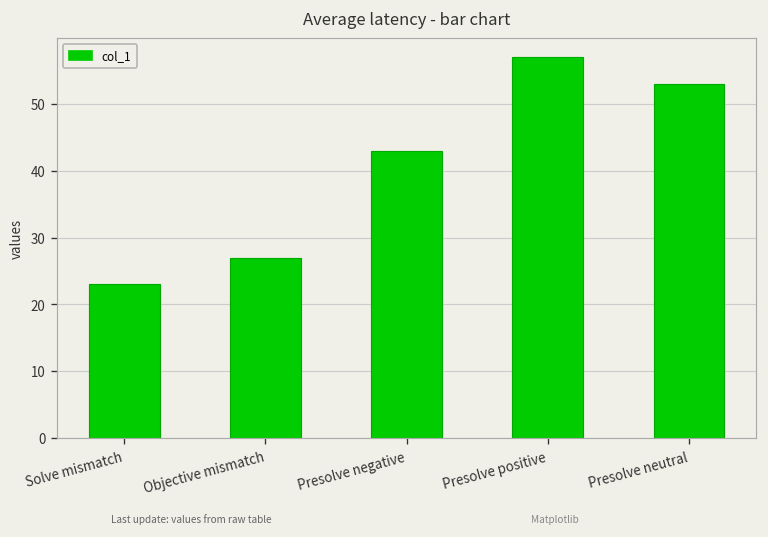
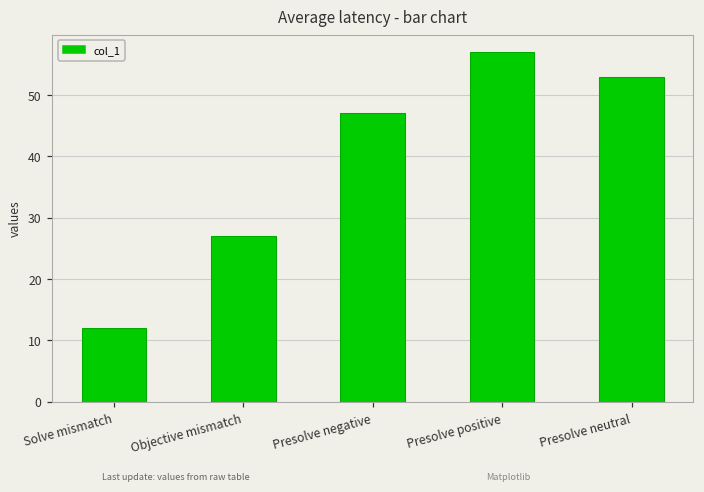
  {
-   "Solve mismatch": 23,
+   "Solve mismatch": 12,
    "Objective mismatch": 27,
-   "Presolve negative": 43,
+   "Presolve negative": 47,
    "Presolve positive": 57,
    "Presolve neutral": 53
  }
